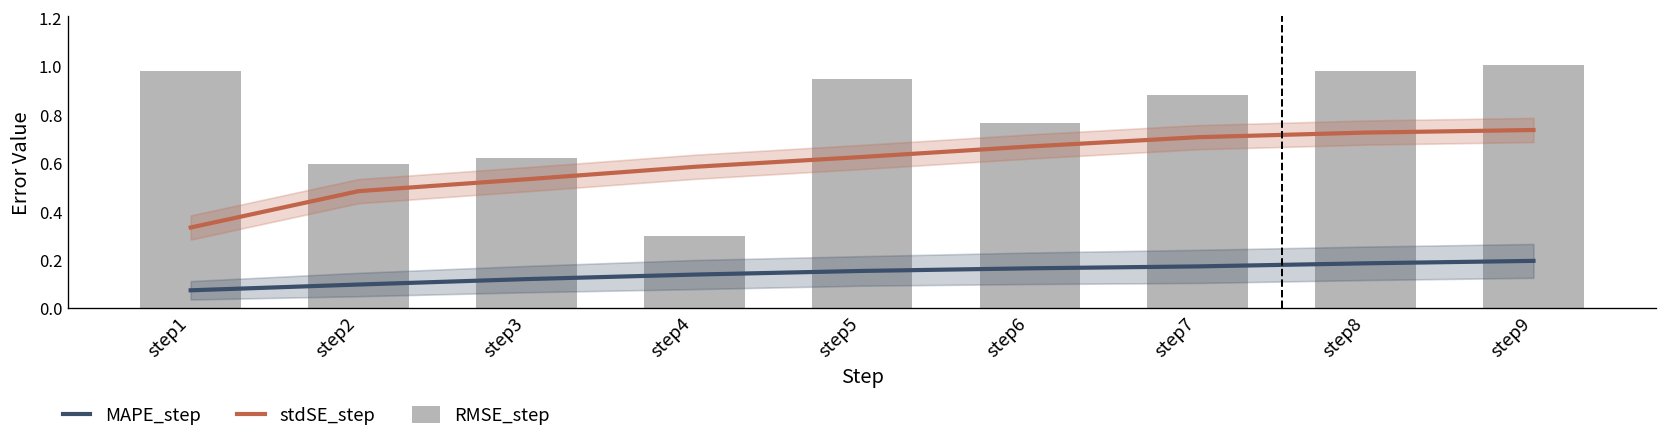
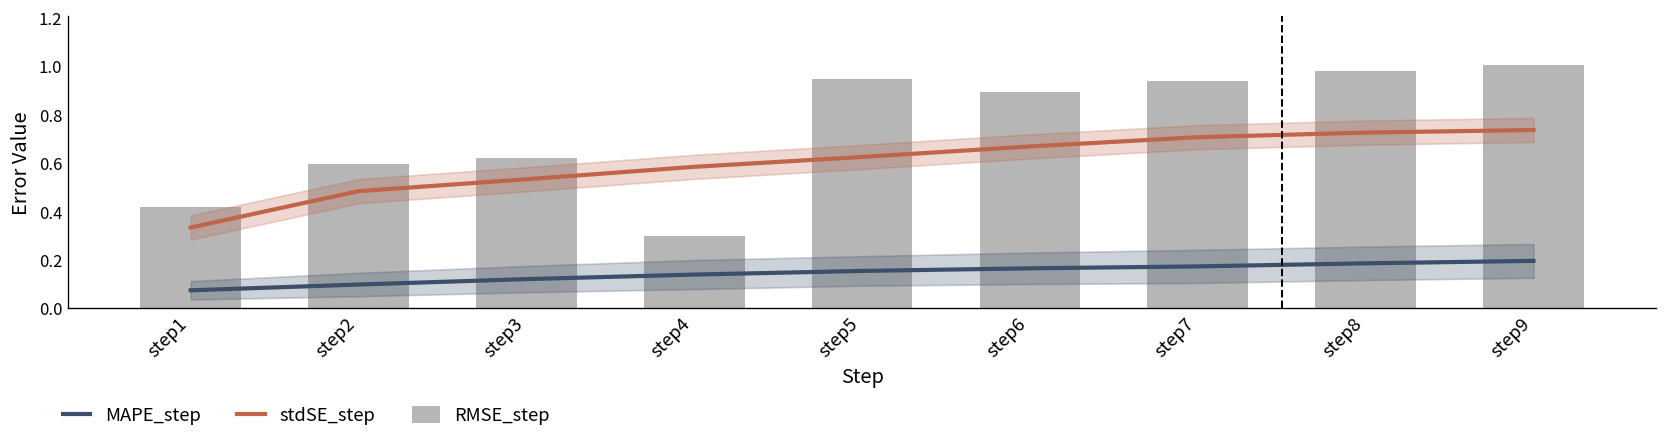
  {
    "RMSE_step": {
-     "step1": 0.98,
+     "step1": 0.42,
      "step2": 0.60,
      "step3": 0.62,
      "step4": 0.30,
      "step5": 0.95,
-     "step6": 0.77,
-     "step7": 0.88,
+     "step6": 0.89,
+     "step7": 0.94,
      "step8": 0.98,
      "step9": 1.01
    }
  }
